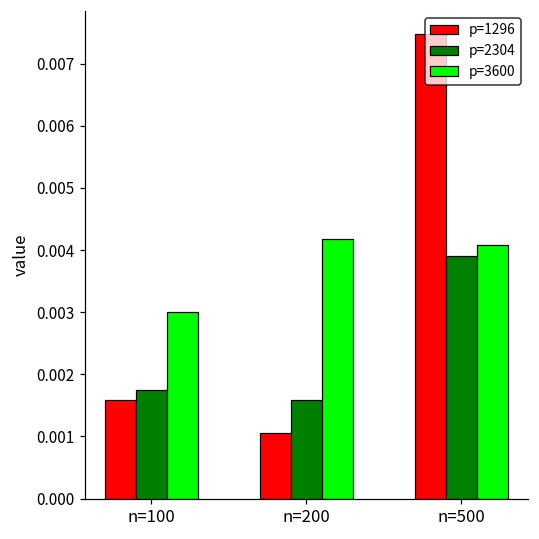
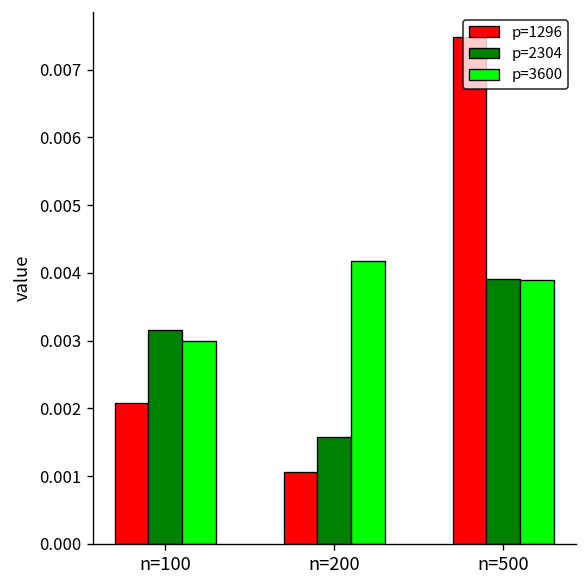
  {
    "p=1296": {
-     "n=100": 0.0016,
+     "n=100": 0.0021,
      "n=200": 0.0011
    },
    "p=2304": {
-     "n=100": 0.0017,
+     "n=100": 0.0032,
      "n=200": 0.0016,
      "n=500": 0.0039
    },
    "p=3600": {
      "n=100": 0.0030,
      "n=200": 0.0042,
-     "n=500": 0.0041
+     "n=500": 0.0039
    }
  }
